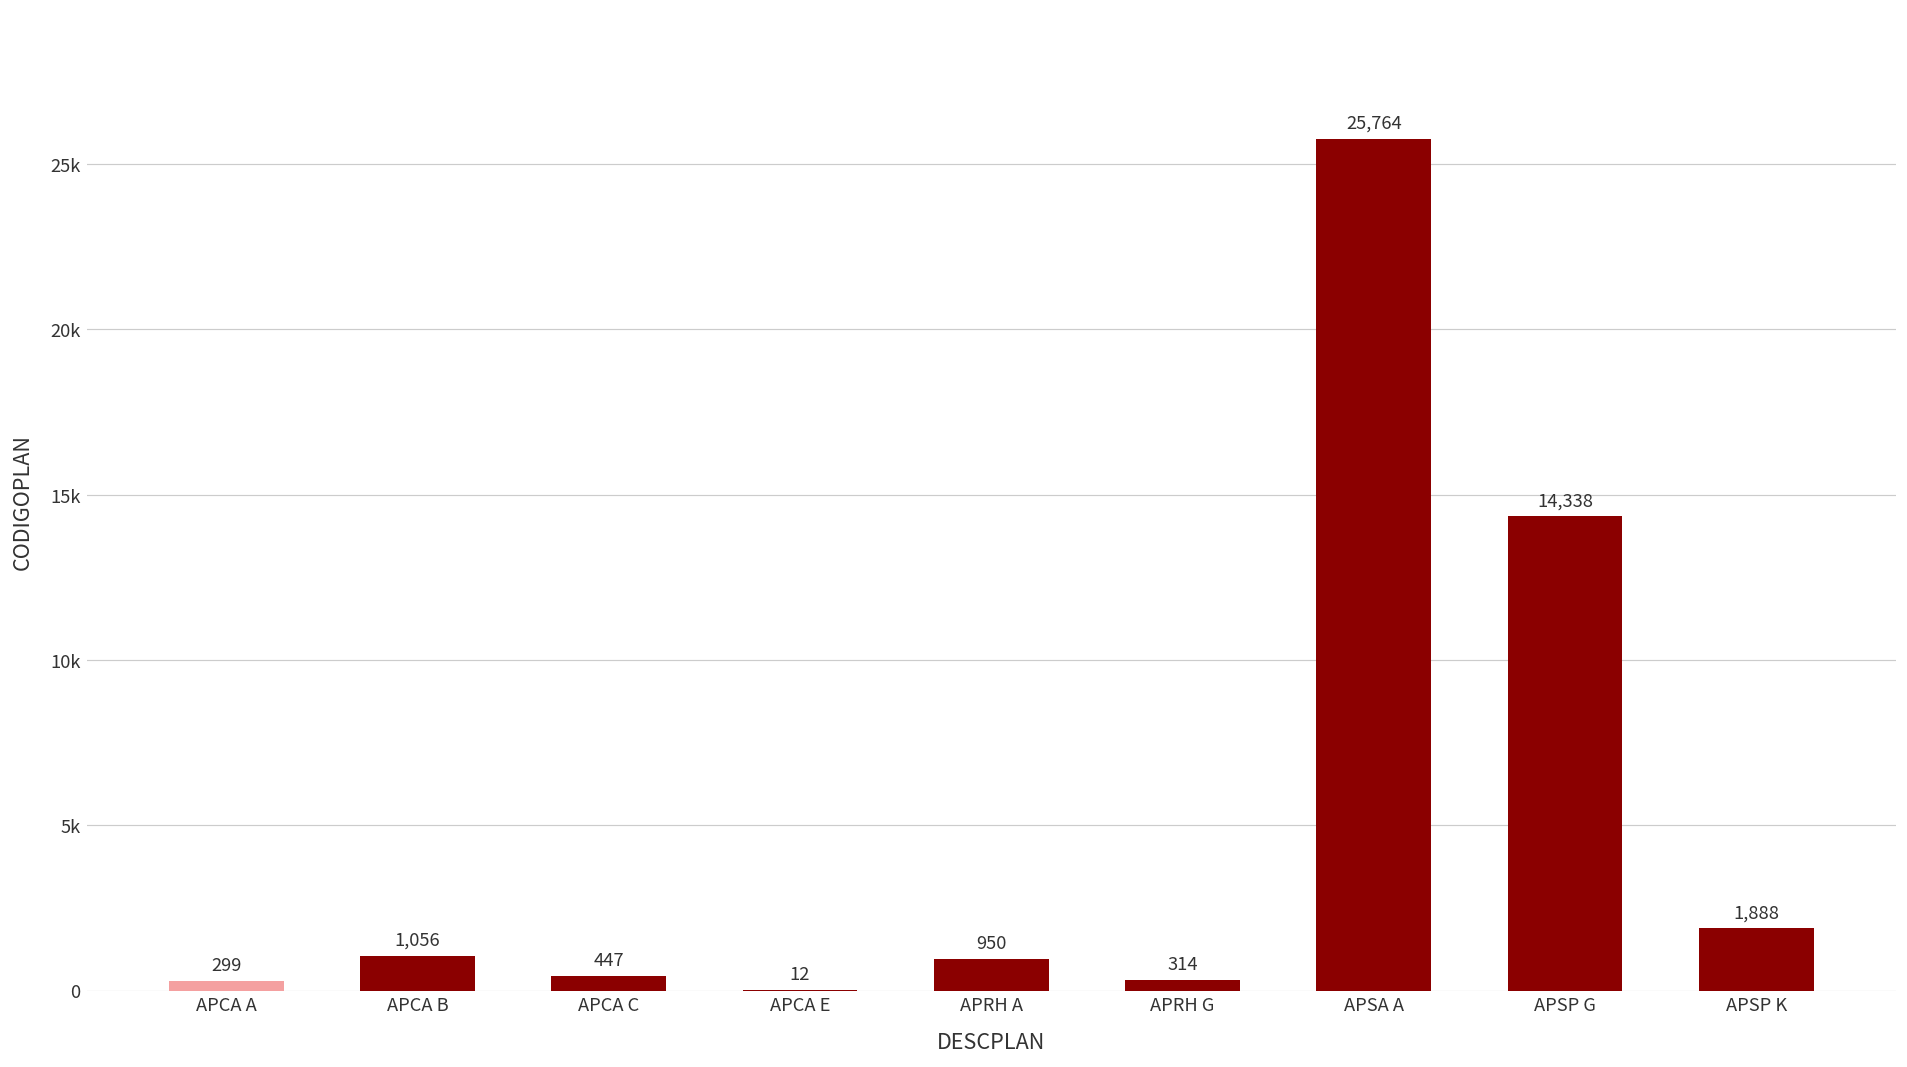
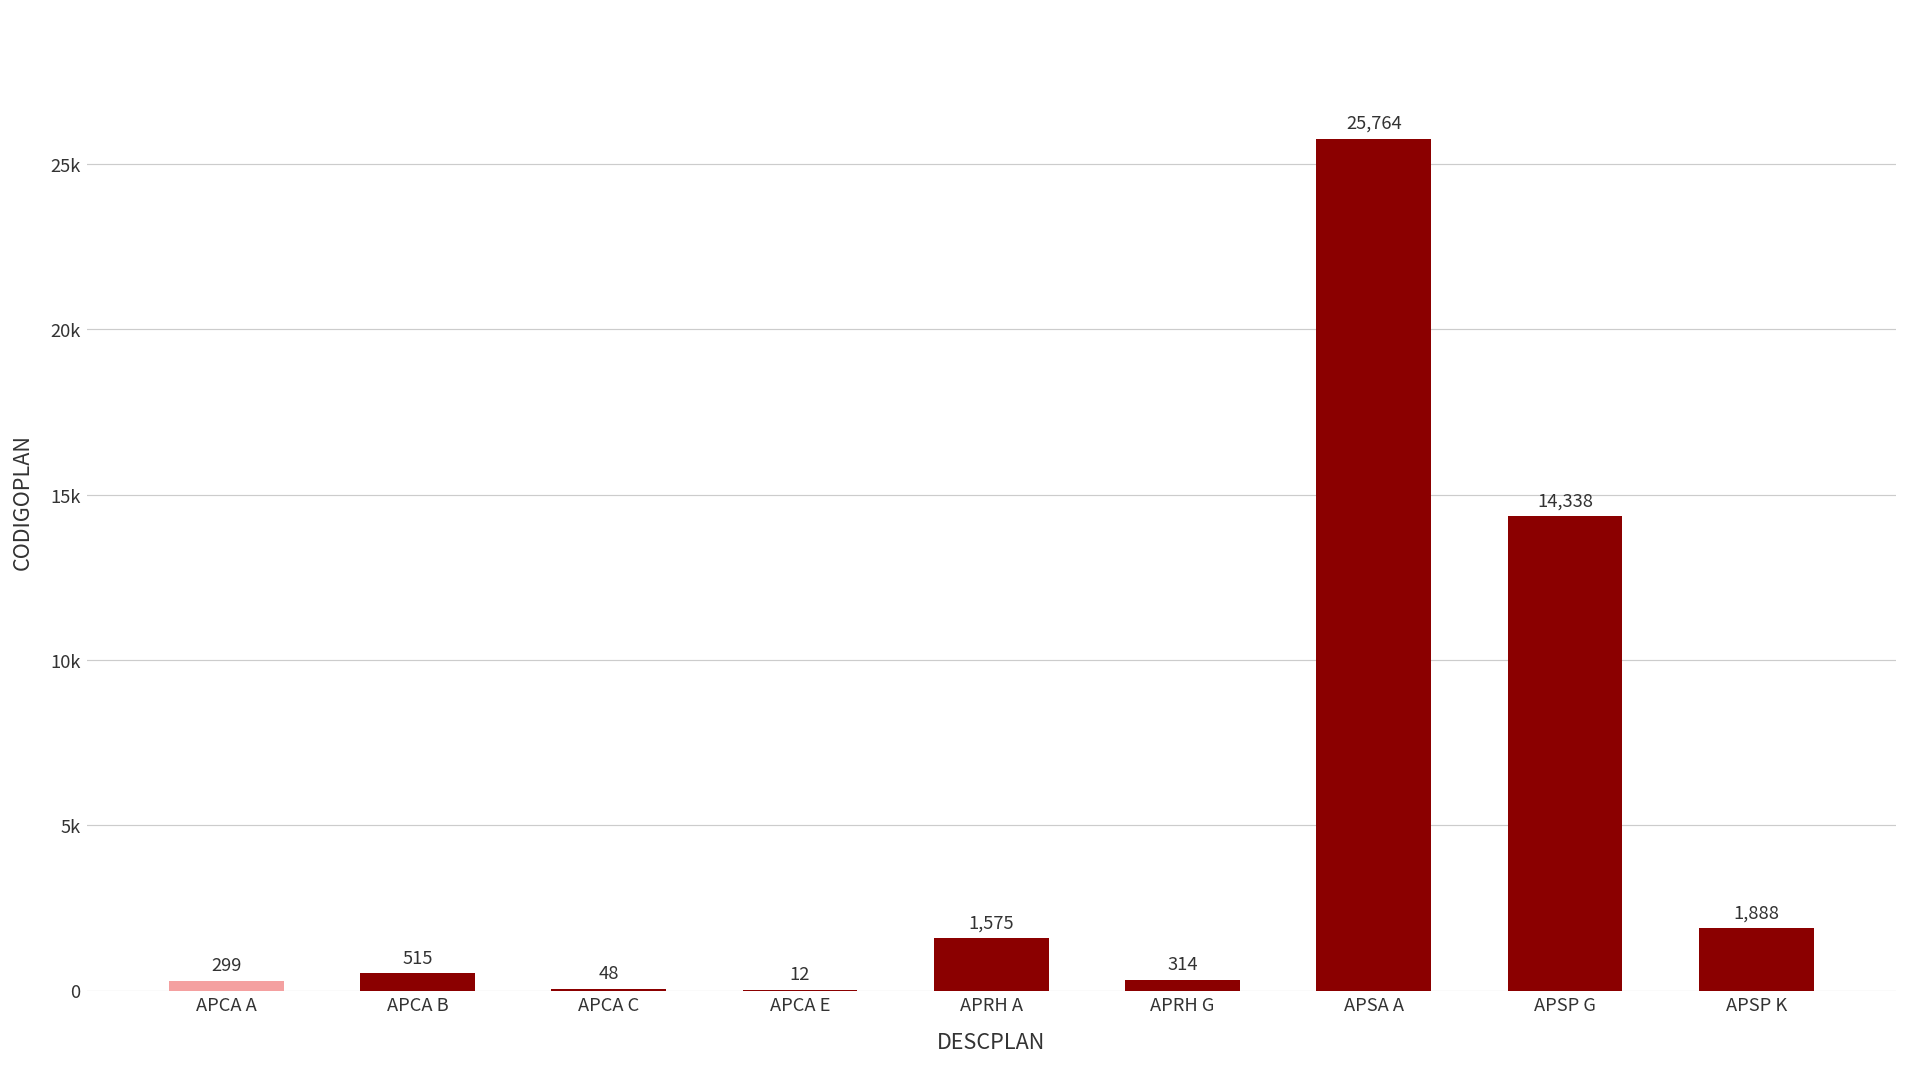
  {
    "APCA A": "299",
-   "APCA B": "1,056",
-   "APCA C": "447",
+   "APCA B": "515",
+   "APCA C": "48",
    "APCA E": "12",
-   "APRH A": "950",
+   "APRH A": "1,575",
    "APRH G": "314",
    "APSA A": "25,764",
    "APSP G": "14,338",
    "APSP K": "1,888"
  }
